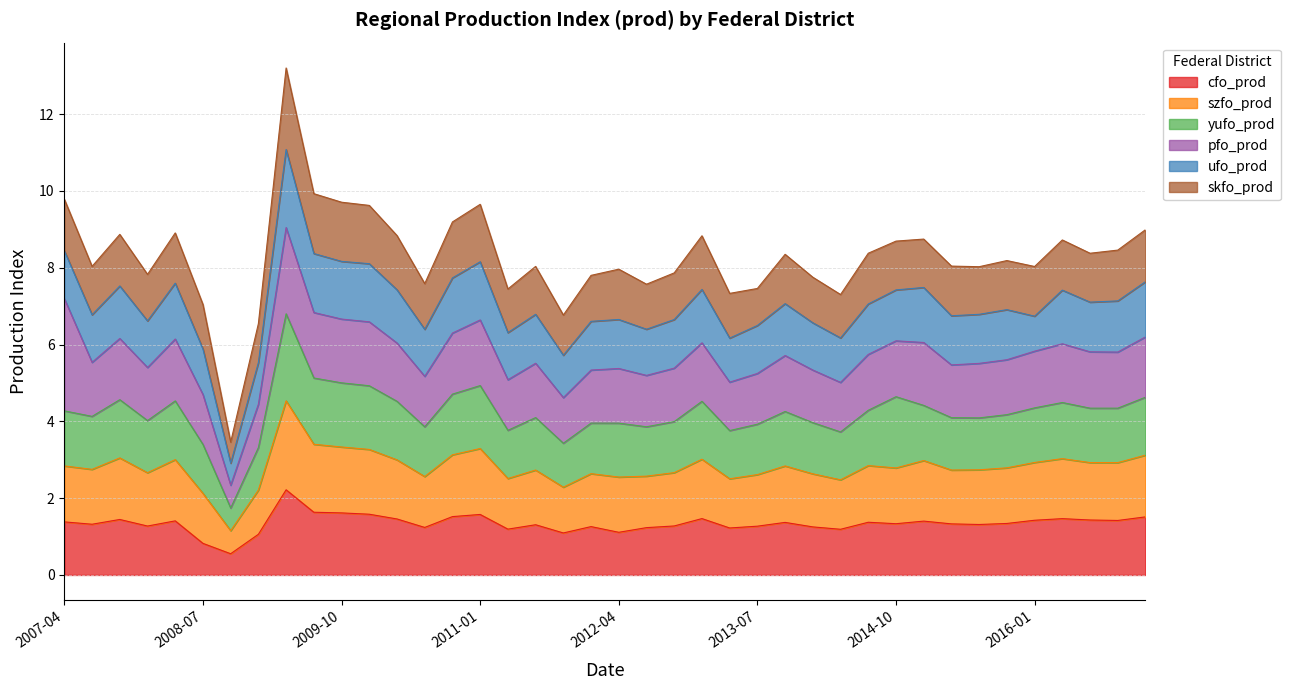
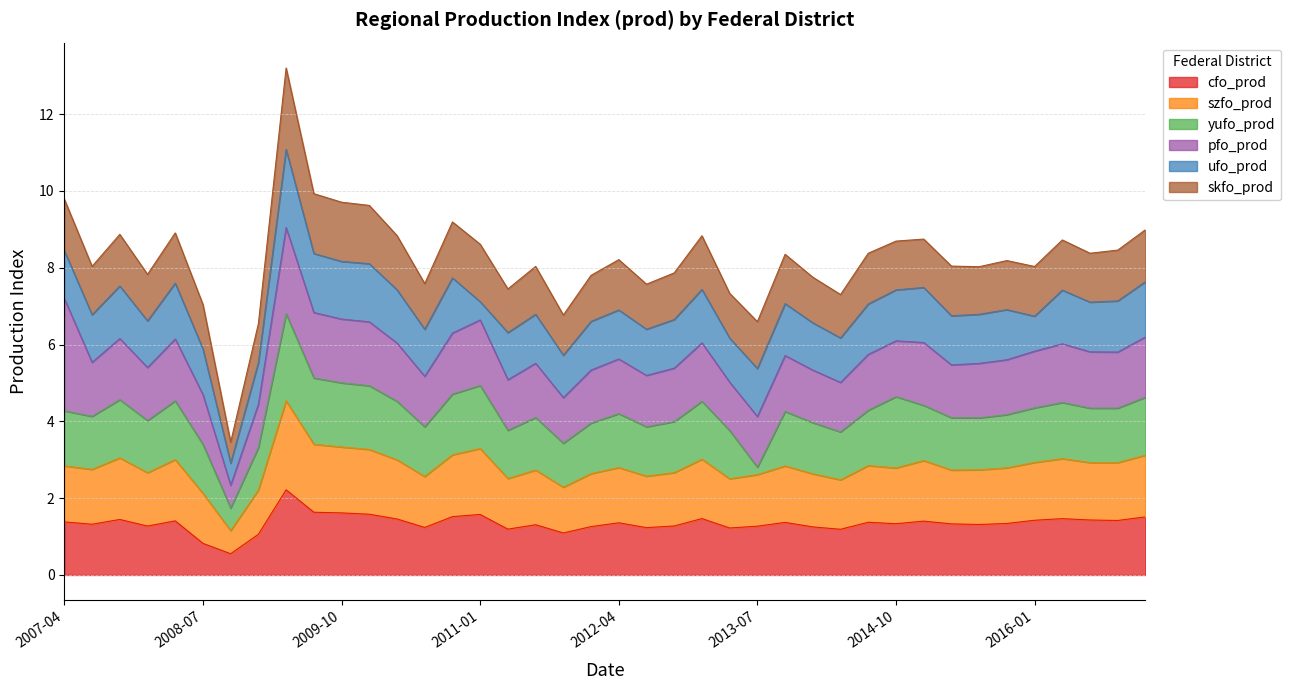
  {
    "cfo_prod": {
      "2007-04": 1.4,
      "2008-07": 0.8,
      "2009-10": 1.6,
      "2011-01": 1.6,
-     "2012-04": 1.1,
+     "2012-04": 1.4,
      "2013-07": 1.3,
      "2014-10": 1.3,
      "2016-01": 1.4
    },
    "szfo_prod": {
      "2007-04": 1.5,
      "2008-07": 1.3,
      "2009-10": 1.7,
      "2011-01": 1.7,
      "2012-04": 1.4,
      "2013-07": 1.3,
      "2014-10": 1.5,
      "2016-01": 1.5
    },
    "yufo_prod": {
      "2007-04": 1.4,
      "2008-07": 1.3,
      "2009-10": 1.7,
      "2011-01": 1.6,
      "2012-04": 1.4,
-     "2013-07": 1.3,
+     "2013-07": 0.2,
      "2014-10": 1.9,
      "2016-01": 1.4
    },
    "pfo_prod": {
      "2007-04": 2.9,
      "2008-07": 1.3,
      "2009-10": 1.7,
      "2011-01": 1.7,
      "2012-04": 1.4,
      "2013-07": 1.3,
      "2014-10": 1.5,
      "2016-01": 1.5
    },
    "ufo_prod": {
      "2007-04": 1.2,
      "2008-07": 1.2,
      "2009-10": 1.5,
-     "2011-01": 1.5,
+     "2011-01": 0.5,
      "2012-04": 1.3,
      "2013-07": 1.2,
      "2014-10": 1.3,
      "2016-01": 0.9
    },
    "skfo_prod": {
      "2007-04": 1.3,
      "2008-07": 1.2,
      "2009-10": 1.5,
      "2011-01": 1.5,
      "2012-04": 1.3,
-     "2013-07": 1.0,
+     "2013-07": 1.2,
      "2014-10": 1.3,
      "2016-01": 1.3
    }
  }
